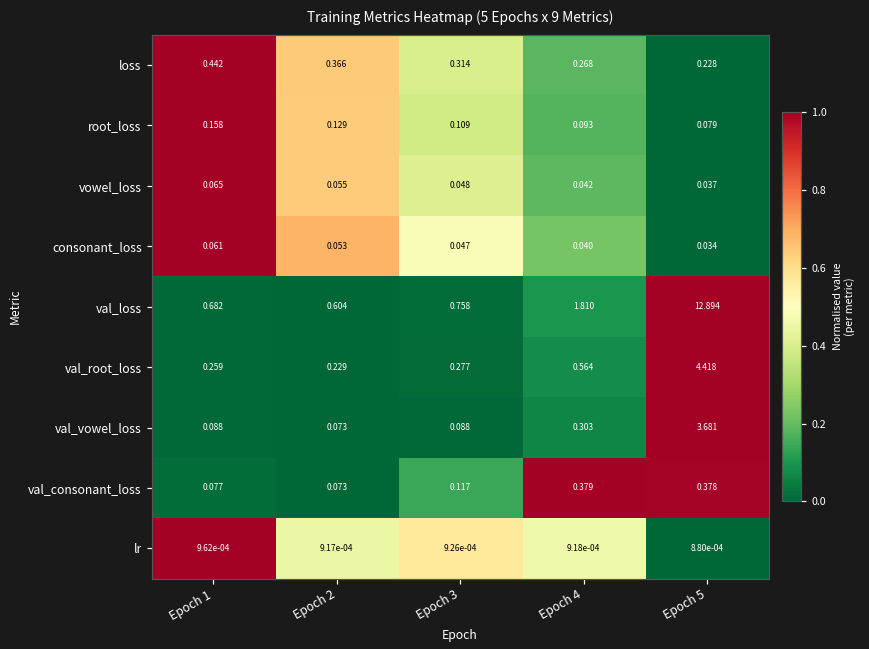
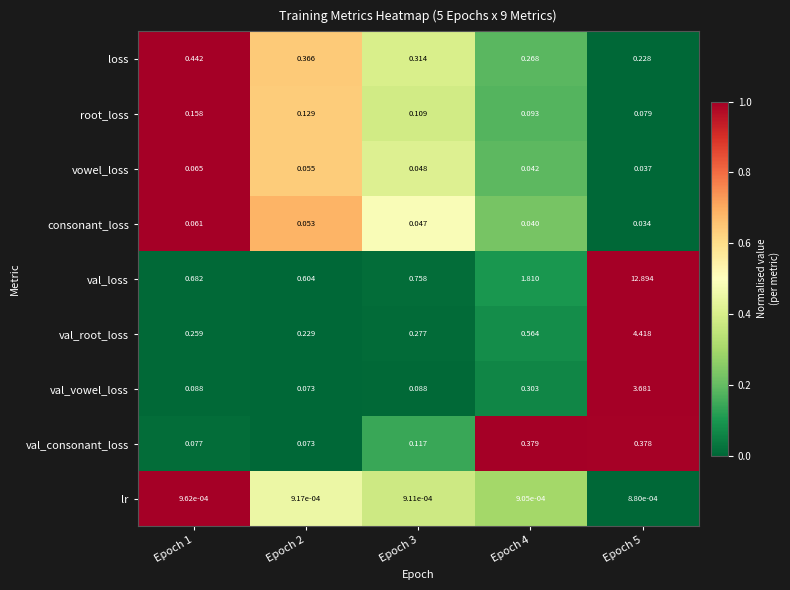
  {
    "loss": {
      "Epoch 1": "0.442",
      "Epoch 2": "0.366",
      "Epoch 3": "0.314",
      "Epoch 4": "0.268",
      "Epoch 5": "0.228"
    },
    "root_loss": {
      "Epoch 1": "0.158",
      "Epoch 2": "0.129",
      "Epoch 3": "0.109",
      "Epoch 4": "0.093",
      "Epoch 5": "0.079"
    },
    "vowel_loss": {
      "Epoch 1": "0.065",
      "Epoch 2": "0.055",
      "Epoch 3": "0.048",
      "Epoch 4": "0.042",
      "Epoch 5": "0.037"
    },
    "consonant_loss": {
      "Epoch 1": "0.061",
      "Epoch 2": "0.053",
      "Epoch 3": "0.047",
      "Epoch 4": "0.040",
      "Epoch 5": "0.034"
    },
    "val_loss": {
      "Epoch 1": "0.682",
      "Epoch 2": "0.604",
      "Epoch 3": "0.758",
      "Epoch 4": "1.810",
      "Epoch 5": "12.894"
    },
    "val_root_loss": {
      "Epoch 1": "0.259",
      "Epoch 2": "0.229",
      "Epoch 3": "0.277",
      "Epoch 4": "0.564",
      "Epoch 5": "4.418"
    },
    "val_vowel_loss": {
      "Epoch 1": "0.088",
      "Epoch 2": "0.073",
      "Epoch 3": "0.088",
      "Epoch 4": "0.303",
      "Epoch 5": "3.681"
    },
    "val_consonant_loss": {
      "Epoch 1": "0.077",
      "Epoch 2": "0.073",
      "Epoch 3": "0.117",
      "Epoch 4": "0.379",
      "Epoch 5": "0.378"
    },
    "lr": {
      "Epoch 1": "9.62e-04",
      "Epoch 2": "9.17e-04",
-     "Epoch 3": "9.26e-04",
-     "Epoch 4": "9.18e-04",
+     "Epoch 3": "9.11e-04",
+     "Epoch 4": "9.05e-04",
      "Epoch 5": "8.80e-04"
    }
  }
